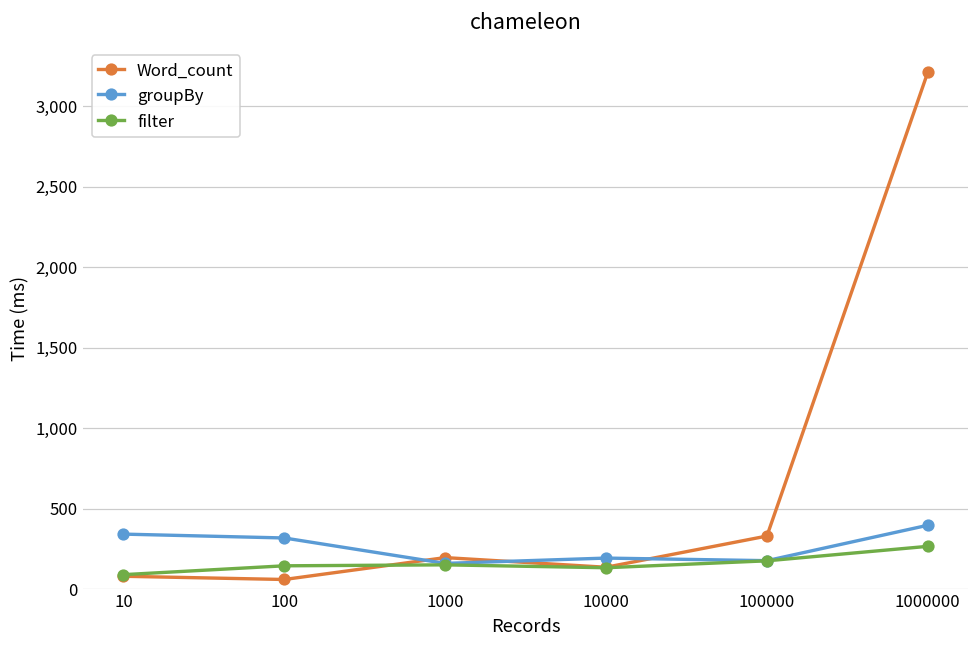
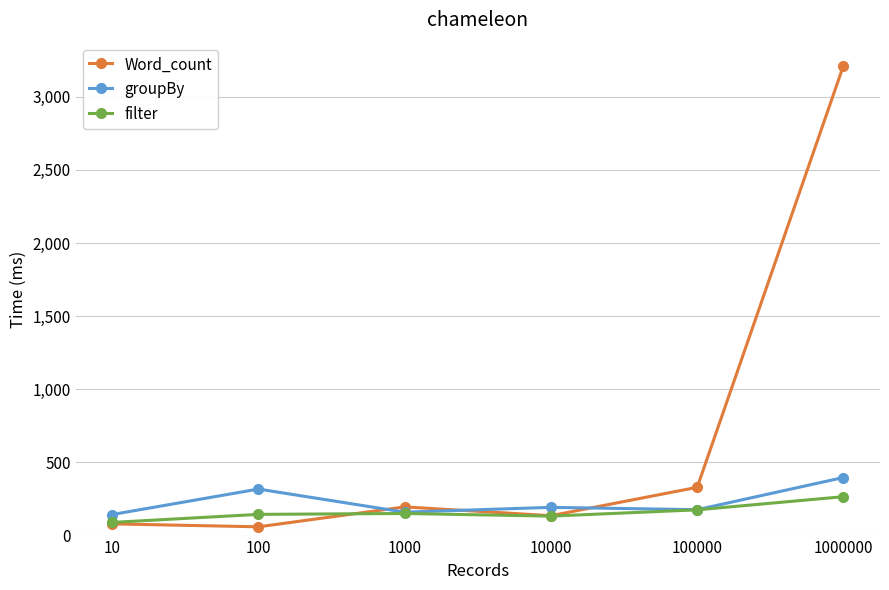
  {
    "Word_count": {
      "100": "60",
      "1000": "200",
      "100000": "330",
      "1000000": "3,210"
    },
    "groupBy": {
-     "10": "340",
+     "10": "140",
      "100": "320",
      "10000": "190",
      "1000000": "400"
    },
    "filter": {
      "100": "150",
      "1000000": "270"
    }
  }
